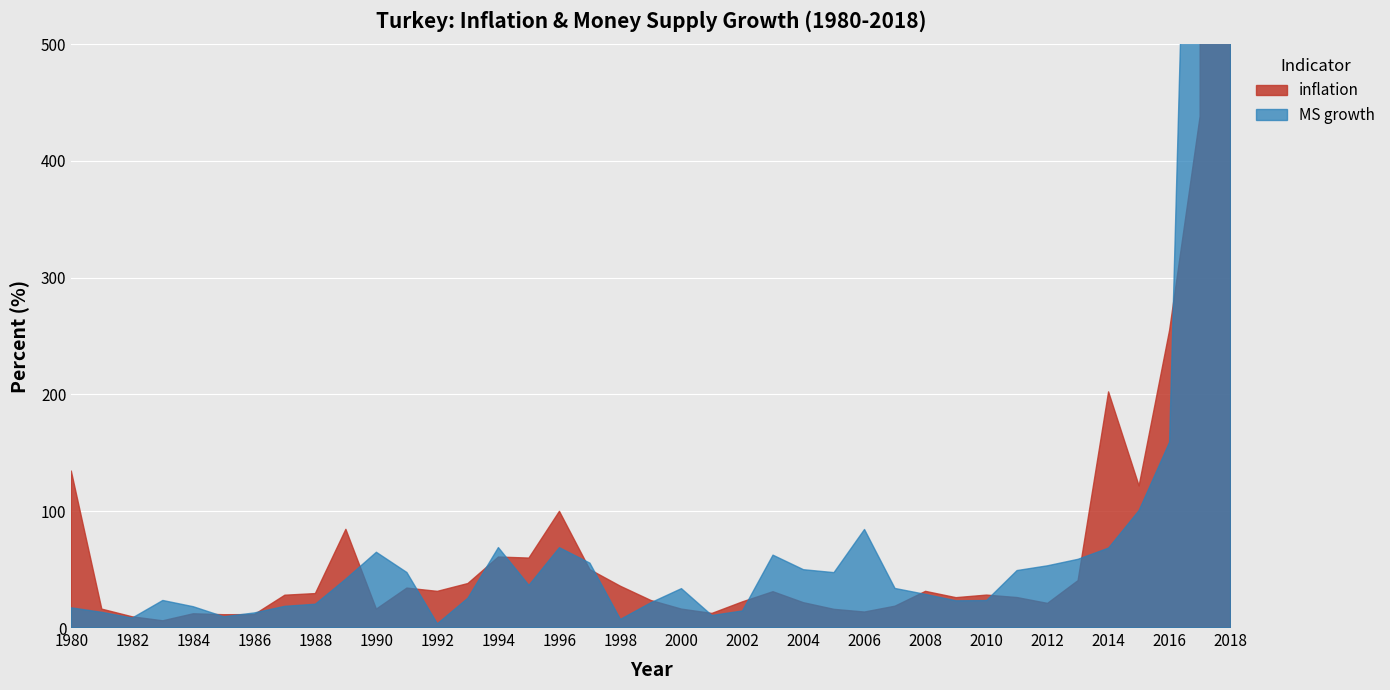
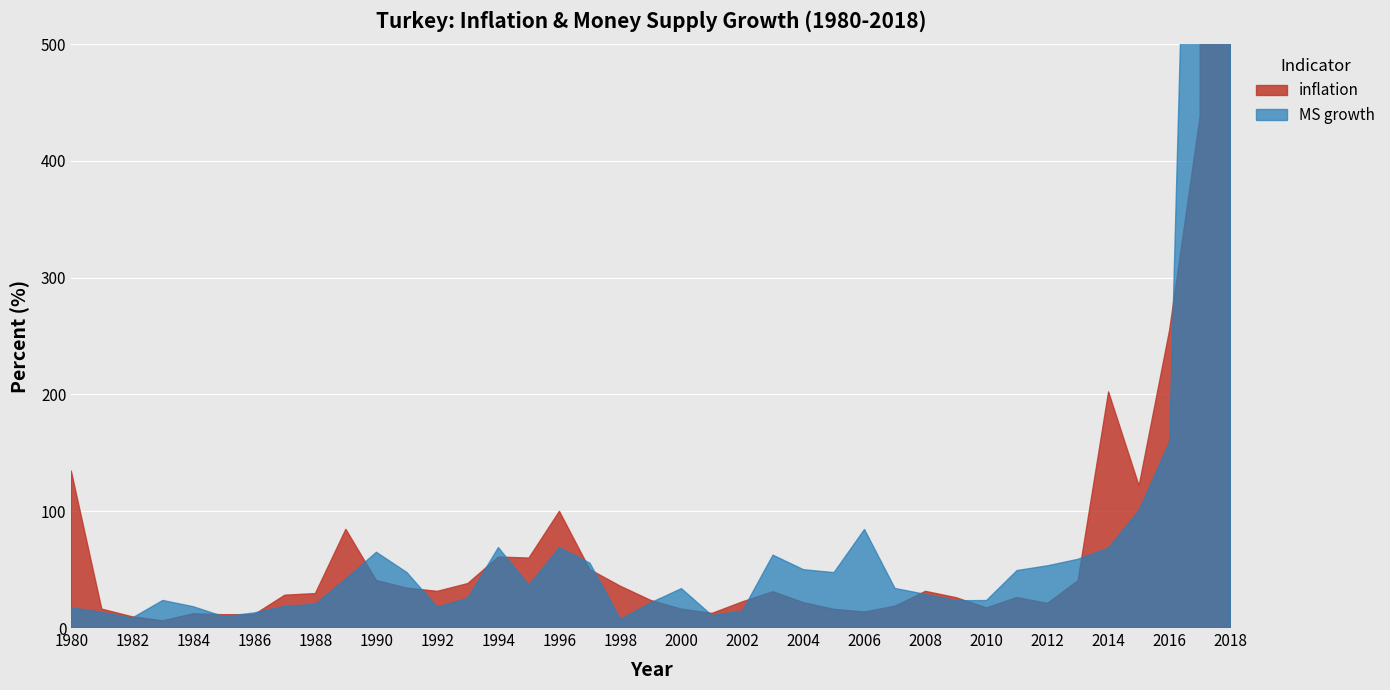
  {
    "inflation": {
      "1980": 134,
      "1984": 12,
      "1988": 30,
-     "1990": 16,
+     "1990": 41,
      "1992": 31,
      "1994": 61,
      "1996": 100,
      "1998": 36,
      "2000": 16,
      "2002": 22,
      "2004": 22,
      "2006": 14,
      "2008": 31,
-     "2010": 28,
+     "2010": 17,
      "2012": 21,
      "2014": 202,
      "2016": 255
    },
    "MS growth": {
      "1980": 17,
      "1984": 18,
      "1988": 20,
      "1990": 65,
-     "1992": 4,
+     "1992": 18,
      "1994": 69,
      "1996": 69,
      "1998": 7,
      "2000": 34,
      "2002": 15,
      "2004": 50,
      "2006": 84,
      "2008": 29,
      "2010": 24,
      "2012": 53,
      "2014": 68,
      "2016": 159
    }
  }
